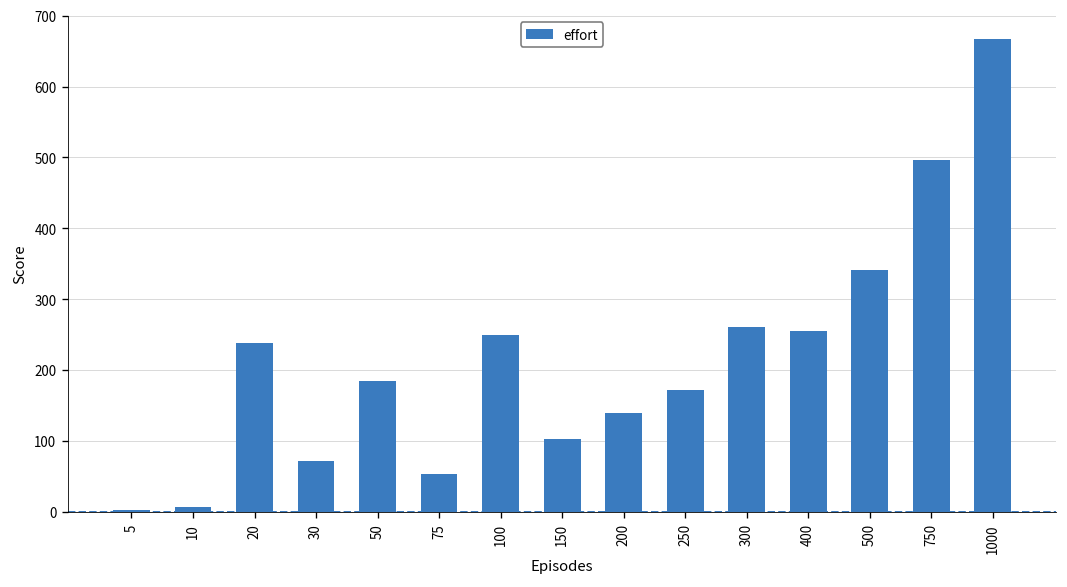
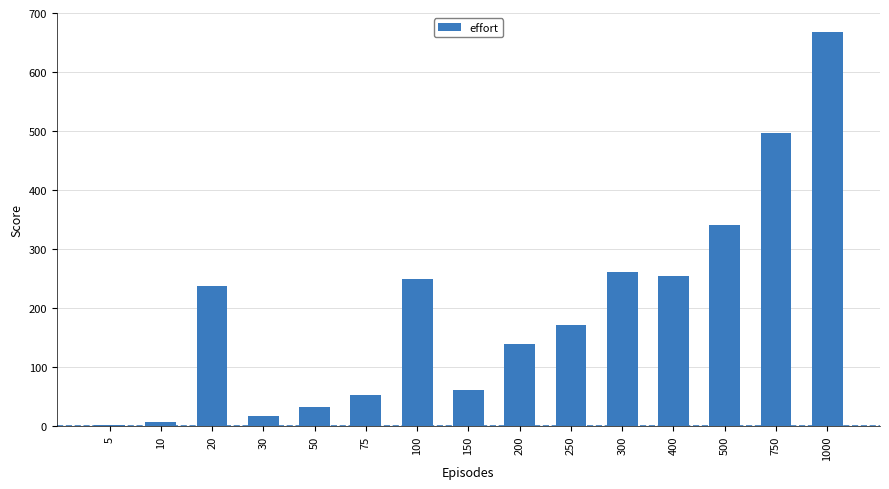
  {
    "10": 10,
    "20": 240,
-   "30": 70,
-   "50": 180,
+   "30": 20,
+   "50": 30,
    "75": 50,
    "100": 250,
-   "150": 100,
+   "150": 60,
    "200": 140,
    "250": 170,
    "300": 260,
    "400": 260,
    "500": 340,
    "750": 500,
    "1000": 670
  }
